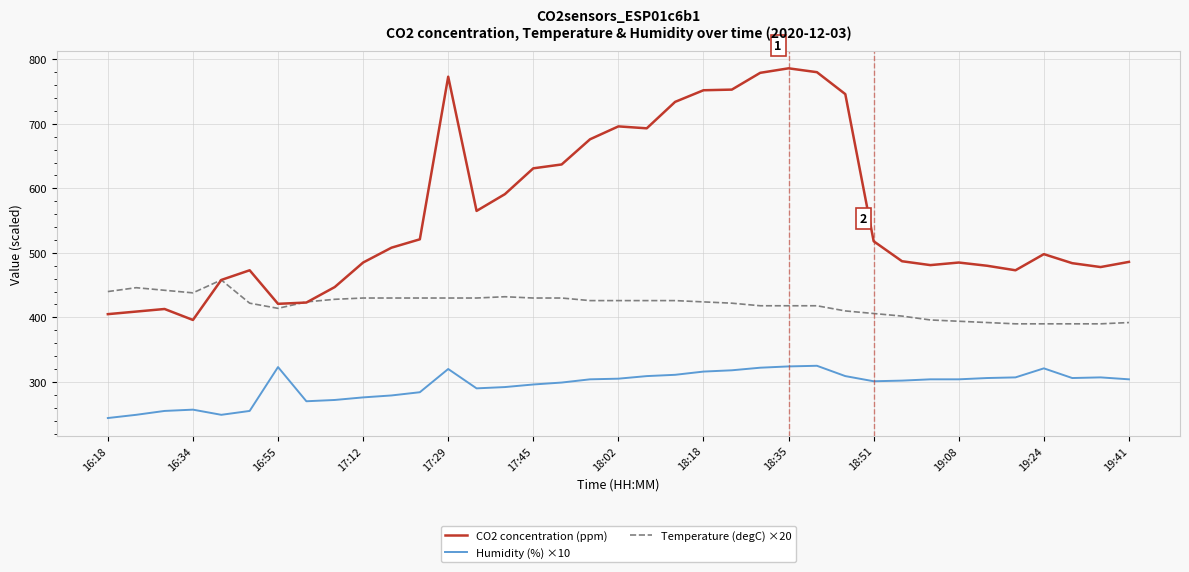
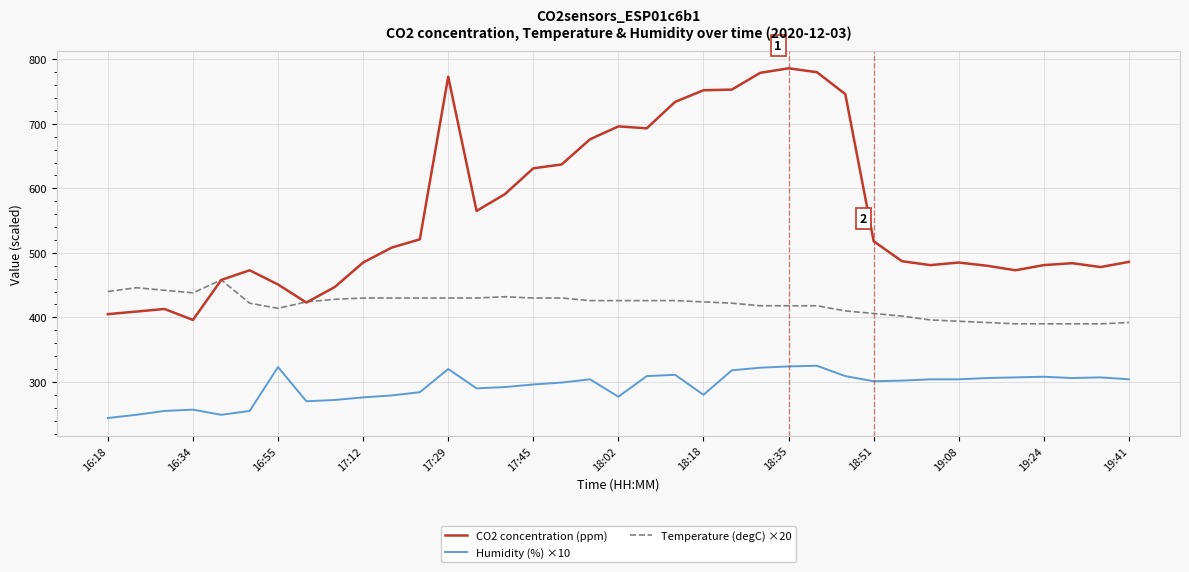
  {
    "CO2 concentration (ppm)": {
      "16:18": 410,
      "16:34": 400,
-     "16:55": 420,
+     "16:55": 450,
      "17:12": 490,
      "17:29": 770,
      "17:45": 630,
      "18:02": 700,
      "18:18": 750,
      "19:08": 490,
-     "19:24": 500,
+     "19:24": 480,
      "19:41": 490
    },
    "Humidity (%) ×10": {
      "16:18": 240,
      "16:34": 260,
      "16:55": 320,
      "17:12": 280,
      "17:29": 320,
      "17:45": 300,
-     "18:02": 310,
-     "18:18": 320,
+     "18:02": 280,
+     "18:18": 280,
      "18:35": 320,
      "18:51": 300,
      "19:08": 300,
-     "19:24": 320,
+     "19:24": 310,
      "19:41": 300
    },
    "Temperature (degC) ×20": {
      "16:18": 440,
      "16:34": 440,
      "16:55": 410,
      "17:12": 430,
      "17:29": 430,
      "17:45": 430,
      "18:02": 430,
      "18:18": 420,
      "18:35": 420,
      "18:51": 410,
      "19:08": 390,
      "19:24": 390,
      "19:41": 390
    }
  }
